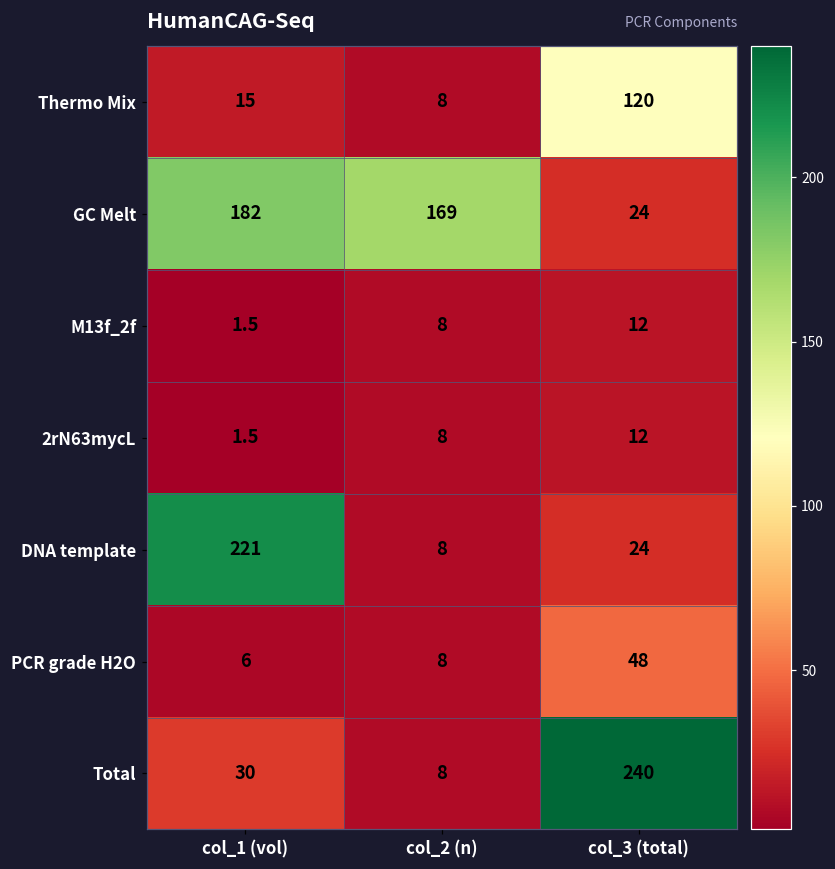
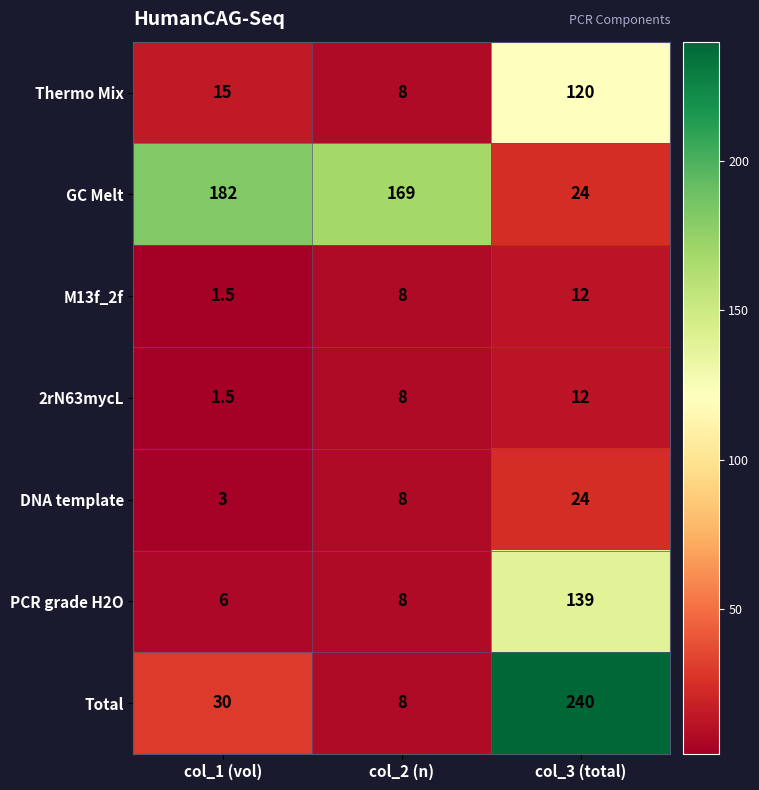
  {
    "Thermo Mix": {
      "col_1 (vol)": 15,
      "col_2 (n)": 8,
      "col_3 (total)": 120
    },
    "GC Melt": {
      "col_1 (vol)": 182,
      "col_2 (n)": 169,
      "col_3 (total)": 24
    },
    "M13f_2f": {
      "col_1 (vol)": 1.5,
      "col_2 (n)": 8,
      "col_3 (total)": 12
    },
    "2rN63mycL": {
      "col_1 (vol)": 1.5,
      "col_2 (n)": 8,
      "col_3 (total)": 12
    },
    "DNA template": {
-     "col_1 (vol)": 221,
+     "col_1 (vol)": 3,
      "col_2 (n)": 8,
      "col_3 (total)": 24
    },
    "PCR grade H2O": {
      "col_1 (vol)": 6,
      "col_2 (n)": 8,
-     "col_3 (total)": 48
+     "col_3 (total)": 139
    },
    "Total": {
      "col_1 (vol)": 30,
      "col_2 (n)": 8,
      "col_3 (total)": 240
    }
  }
